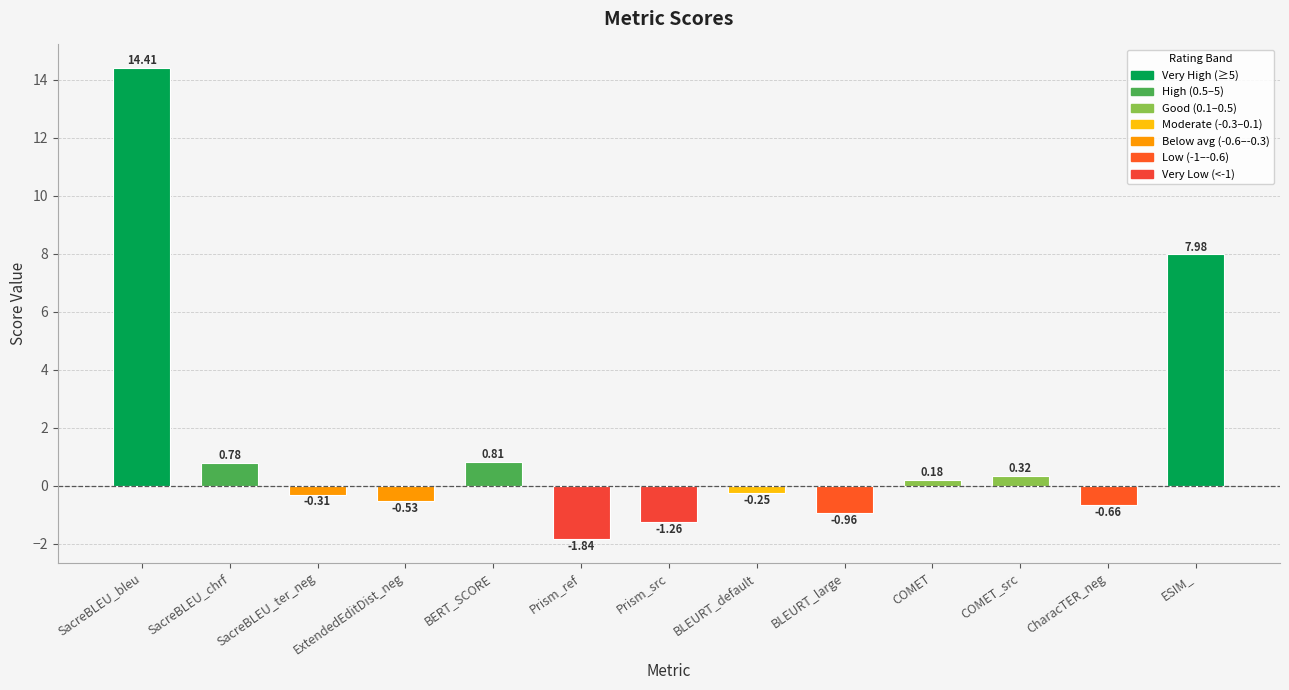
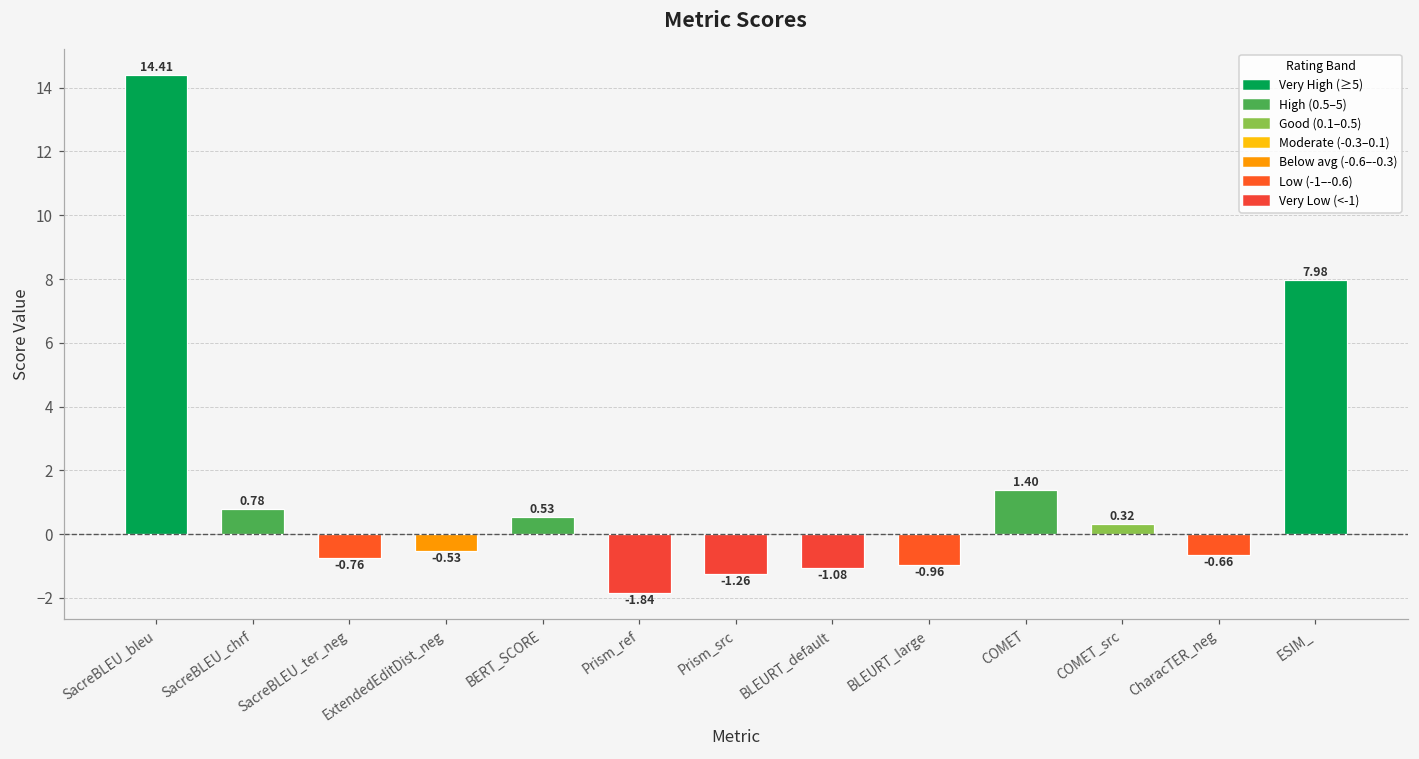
  {
    "SacreBLEU_bleu": 14.41,
    "SacreBLEU_chrf": 0.78,
-   "SacreBLEU_ter_neg": -0.31,
+   "SacreBLEU_ter_neg": -0.76,
    "ExtendedEditDist_neg": -0.53,
-   "BERT_SCORE": 0.81,
+   "BERT_SCORE": 0.53,
    "Prism_ref": -1.84,
    "Prism_src": -1.26,
-   "BLEURT_default": -0.25,
+   "BLEURT_default": -1.08,
    "BLEURT_large": -0.96,
-   "COMET": 0.18,
+   "COMET": 1.40,
    "COMET_src": 0.32,
    "CharacTER_neg": -0.66,
    "ESIM_": 7.98
  }
